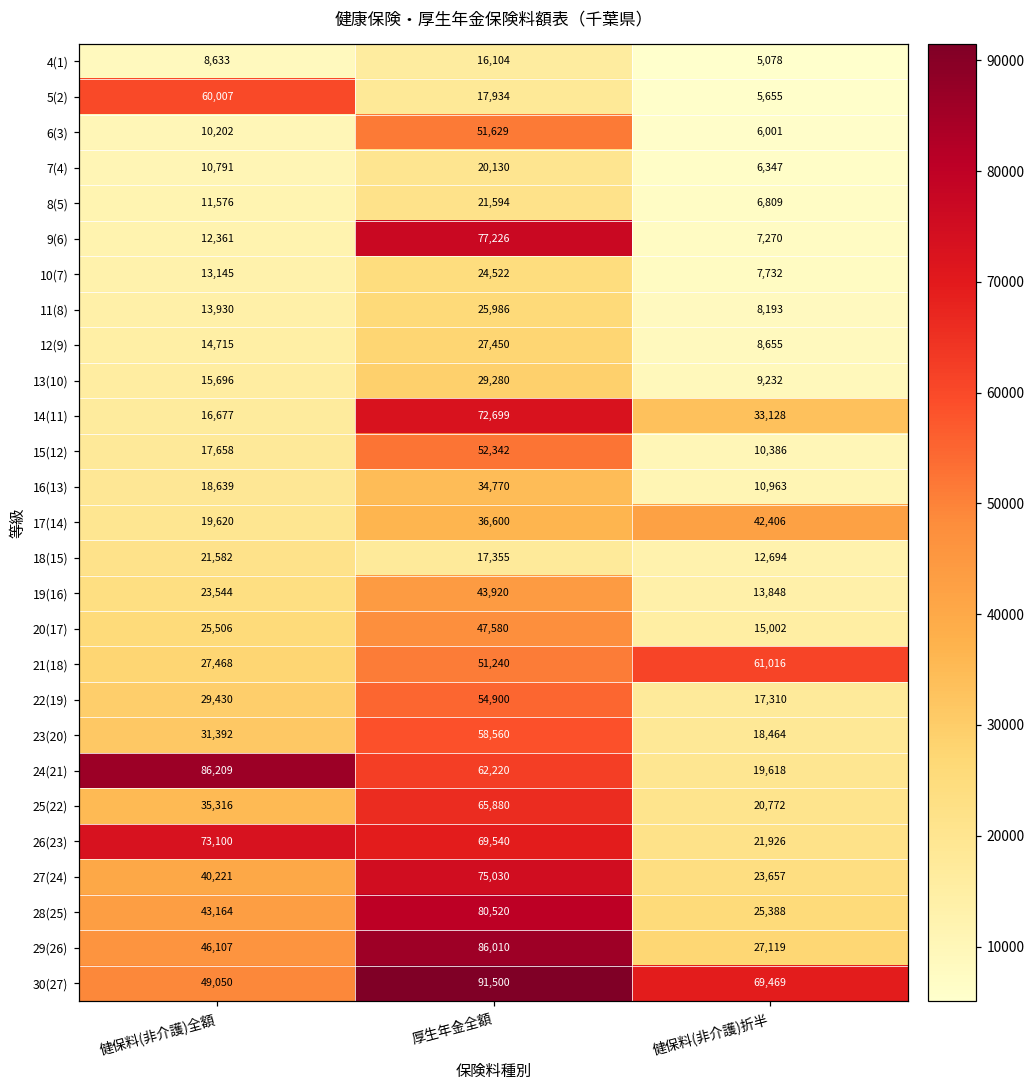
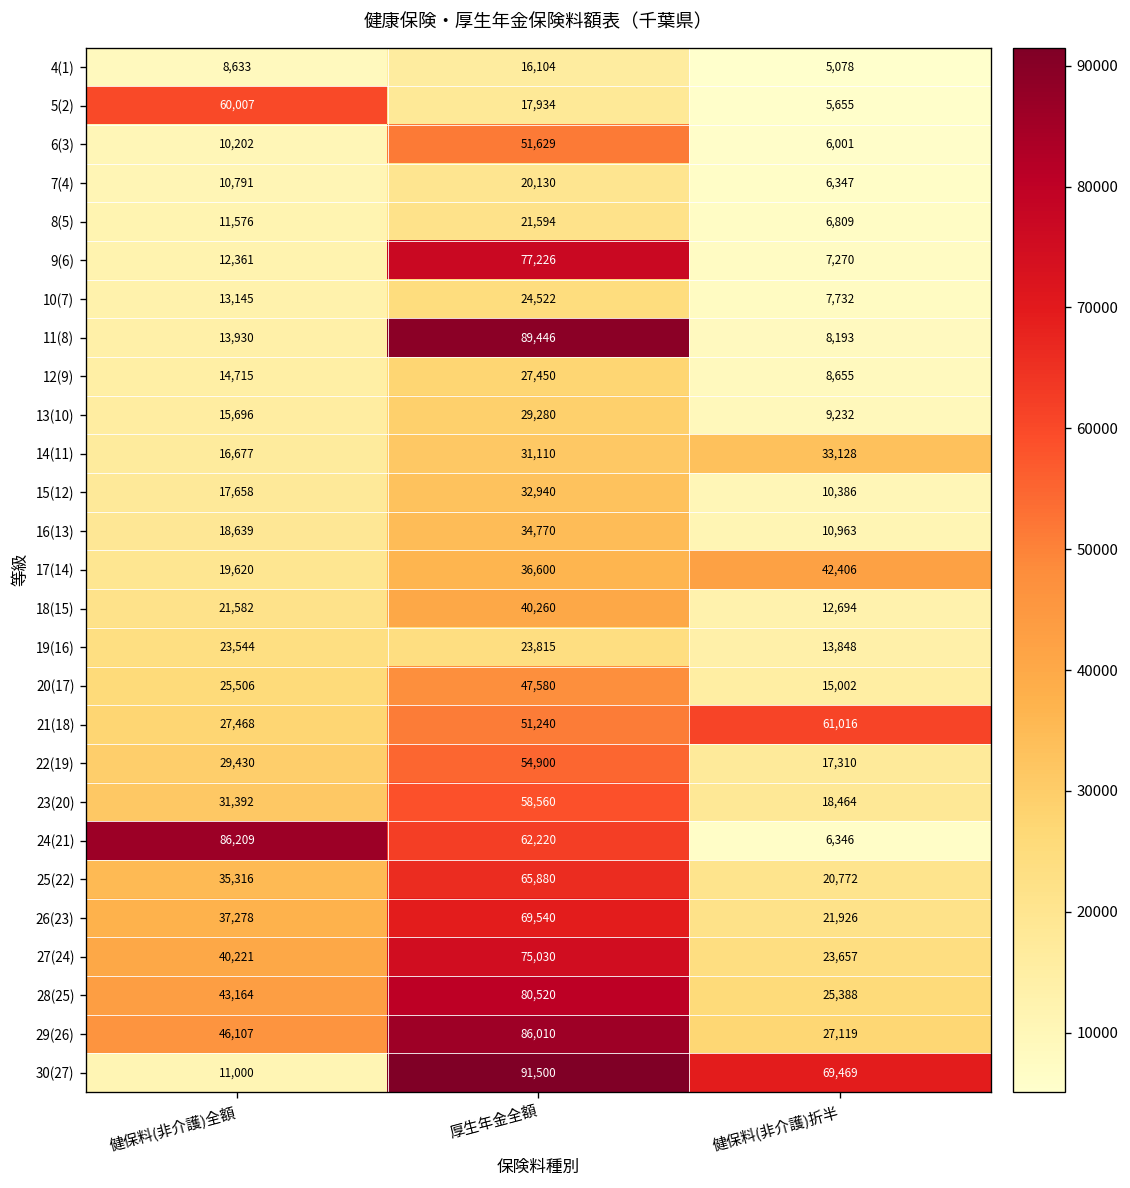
  {
    "4(1)": {
      "健保料(非介護)全額": "8,633",
      "厚生年金全額": "16,104",
      "健保料(非介護)折半": "5,078"
    },
    "5(2)": {
      "健保料(非介護)全額": "60,007",
      "厚生年金全額": "17,934",
      "健保料(非介護)折半": "5,655"
    },
    "6(3)": {
      "健保料(非介護)全額": "10,202",
      "厚生年金全額": "51,629",
      "健保料(非介護)折半": "6,001"
    },
    "7(4)": {
      "健保料(非介護)全額": "10,791",
      "厚生年金全額": "20,130",
      "健保料(非介護)折半": "6,347"
    },
    "8(5)": {
      "健保料(非介護)全額": "11,576",
      "厚生年金全額": "21,594",
      "健保料(非介護)折半": "6,809"
    },
    "9(6)": {
      "健保料(非介護)全額": "12,361",
      "厚生年金全額": "77,226",
      "健保料(非介護)折半": "7,270"
    },
    "10(7)": {
      "健保料(非介護)全額": "13,145",
      "厚生年金全額": "24,522",
      "健保料(非介護)折半": "7,732"
    },
    "11(8)": {
      "健保料(非介護)全額": "13,930",
-     "厚生年金全額": "25,986",
+     "厚生年金全額": "89,446",
      "健保料(非介護)折半": "8,193"
    },
    "12(9)": {
      "健保料(非介護)全額": "14,715",
      "厚生年金全額": "27,450",
      "健保料(非介護)折半": "8,655"
    },
    "13(10)": {
      "健保料(非介護)全額": "15,696",
      "厚生年金全額": "29,280",
      "健保料(非介護)折半": "9,232"
    },
    "14(11)": {
      "健保料(非介護)全額": "16,677",
-     "厚生年金全額": "72,699",
+     "厚生年金全額": "31,110",
      "健保料(非介護)折半": "33,128"
    },
    "15(12)": {
      "健保料(非介護)全額": "17,658",
-     "厚生年金全額": "52,342",
+     "厚生年金全額": "32,940",
      "健保料(非介護)折半": "10,386"
    },
    "16(13)": {
      "健保料(非介護)全額": "18,639",
      "厚生年金全額": "34,770",
      "健保料(非介護)折半": "10,963"
    },
    "17(14)": {
      "健保料(非介護)全額": "19,620",
      "厚生年金全額": "36,600",
      "健保料(非介護)折半": "42,406"
    },
    "18(15)": {
      "健保料(非介護)全額": "21,582",
-     "厚生年金全額": "17,355",
+     "厚生年金全額": "40,260",
      "健保料(非介護)折半": "12,694"
    },
    "19(16)": {
      "健保料(非介護)全額": "23,544",
-     "厚生年金全額": "43,920",
+     "厚生年金全額": "23,815",
      "健保料(非介護)折半": "13,848"
    },
    "20(17)": {
      "健保料(非介護)全額": "25,506",
      "厚生年金全額": "47,580",
      "健保料(非介護)折半": "15,002"
    },
    "21(18)": {
      "健保料(非介護)全額": "27,468",
      "厚生年金全額": "51,240",
      "健保料(非介護)折半": "61,016"
    },
    "22(19)": {
      "健保料(非介護)全額": "29,430",
      "厚生年金全額": "54,900",
      "健保料(非介護)折半": "17,310"
    },
    "23(20)": {
      "健保料(非介護)全額": "31,392",
      "厚生年金全額": "58,560",
      "健保料(非介護)折半": "18,464"
    },
    "24(21)": {
      "健保料(非介護)全額": "86,209",
      "厚生年金全額": "62,220",
-     "健保料(非介護)折半": "19,618"
+     "健保料(非介護)折半": "6,346"
    },
    "25(22)": {
      "健保料(非介護)全額": "35,316",
      "厚生年金全額": "65,880",
      "健保料(非介護)折半": "20,772"
    },
    "26(23)": {
-     "健保料(非介護)全額": "73,100",
+     "健保料(非介護)全額": "37,278",
      "厚生年金全額": "69,540",
      "健保料(非介護)折半": "21,926"
    },
    "27(24)": {
      "健保料(非介護)全額": "40,221",
      "厚生年金全額": "75,030",
      "健保料(非介護)折半": "23,657"
    },
    "28(25)": {
      "健保料(非介護)全額": "43,164",
      "厚生年金全額": "80,520",
      "健保料(非介護)折半": "25,388"
    },
    "29(26)": {
      "健保料(非介護)全額": "46,107",
      "厚生年金全額": "86,010",
      "健保料(非介護)折半": "27,119"
    },
    "30(27)": {
-     "健保料(非介護)全額": "49,050",
+     "健保料(非介護)全額": "11,000",
      "厚生年金全額": "91,500",
      "健保料(非介護)折半": "69,469"
    }
  }
